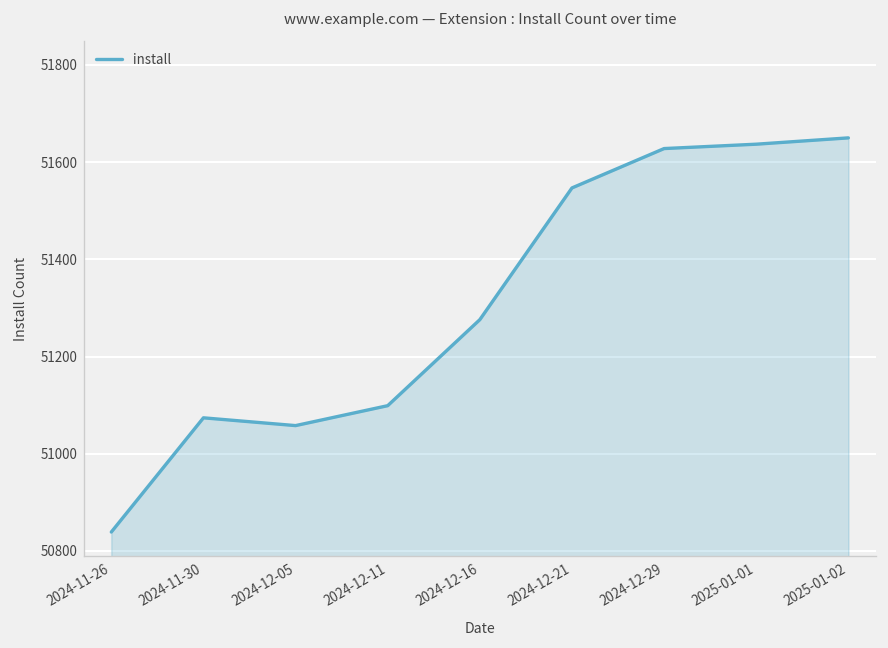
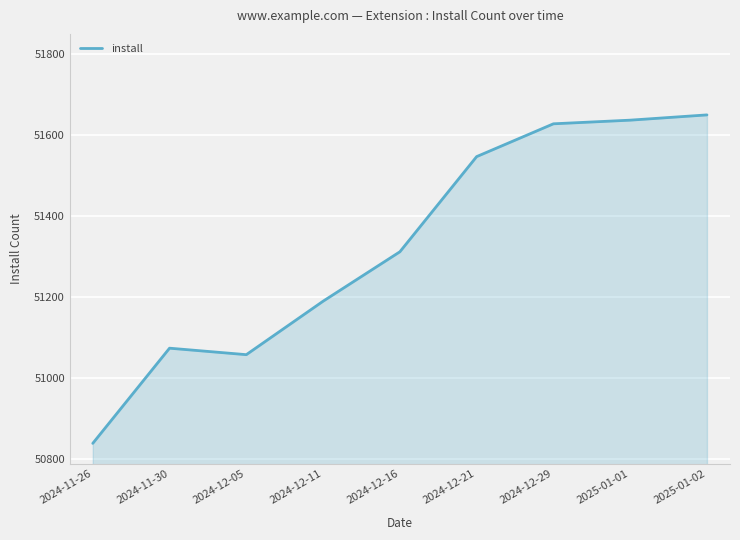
  {
    "2024-11-26": 50840,
    "2024-11-30": 51070,
    "2024-12-05": 51060,
-   "2024-12-11": 51100,
-   "2024-12-16": 51280,
+   "2024-12-11": 51190,
+   "2024-12-16": 51310,
    "2024-12-21": 51550,
    "2024-12-29": 51630,
    "2025-01-01": 51640,
    "2025-01-02": 51650
  }
